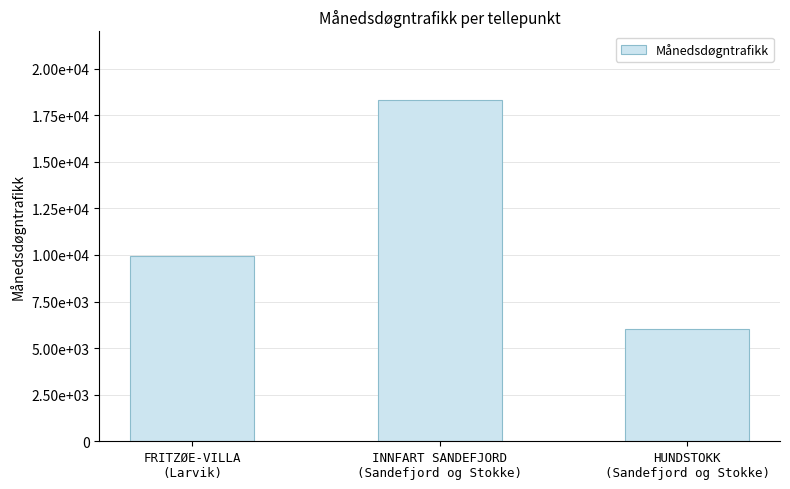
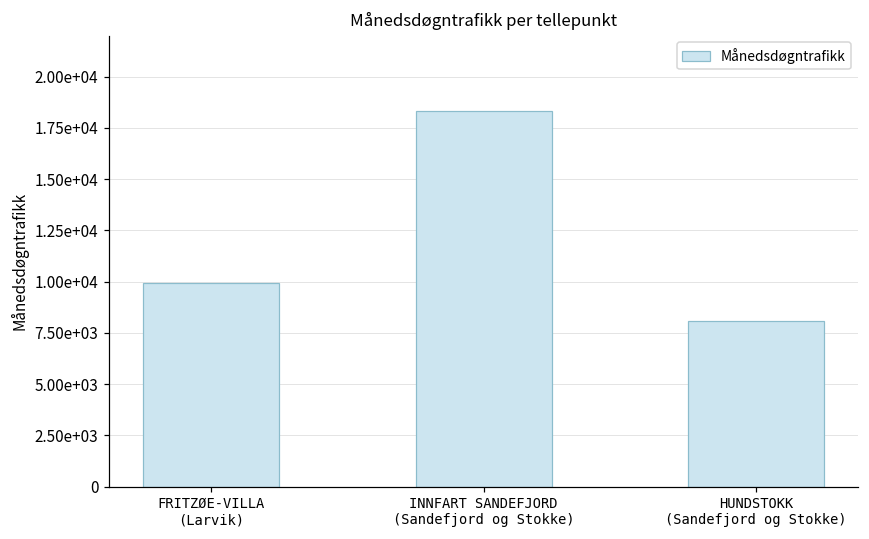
  {
    "FRITZØE-VILLA (Larvik)": 9900,
    "INNFART SANDEFJORD (Sandefjord og Stokke)": 18300,
-   "HUNDSTOKK (Sandefjord og Stokke)": 6000
+   "HUNDSTOKK (Sandefjord og Stokke)": 8100
  }
